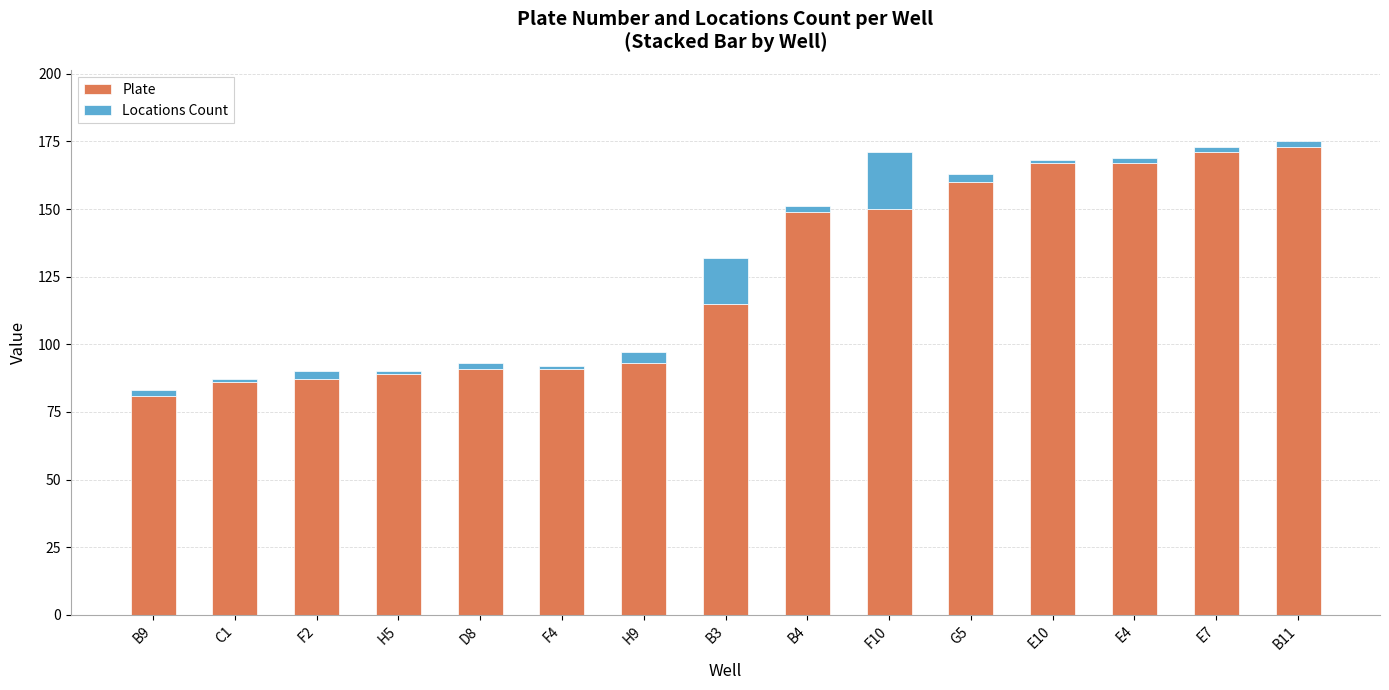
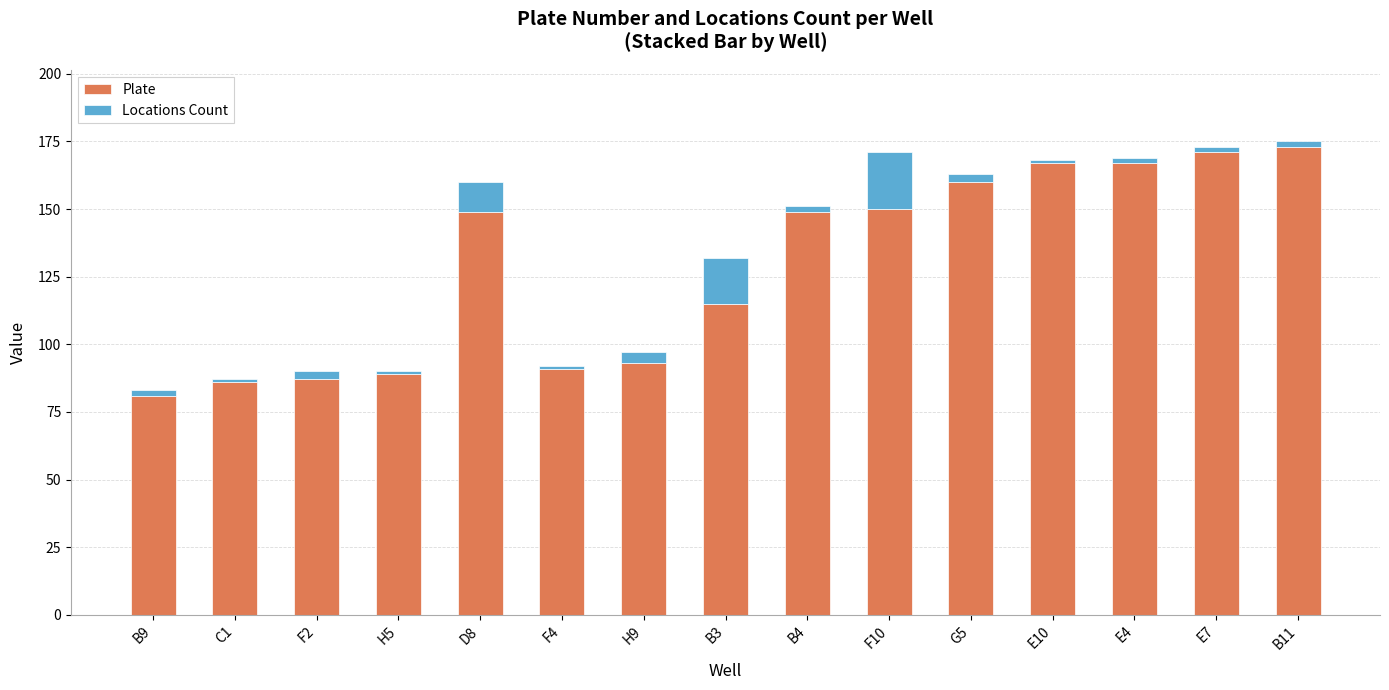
  {
    "Plate": {
      "B9": 81,
      "C1": 86,
      "F2": 87,
      "H5": 89,
-     "D8": 91,
+     "D8": 149,
      "F4": 91,
      "H9": 93,
      "B3": 115,
      "B4": 149,
      "F10": 150,
      "G5": 160,
      "E10": 167,
      "E4": 167,
      "E7": 171,
      "B11": 173
    },
    "Locations Count": {
      "B9": 2,
      "C1": 1,
      "F2": 3,
      "H5": 1,
-     "D8": 2,
+     "D8": 11,
      "F4": 1,
      "H9": 4,
      "B3": 17,
      "B4": 2,
      "F10": 21,
      "G5": 3,
      "E10": 1,
      "E4": 2,
      "E7": 2,
      "B11": 2
    }
  }
